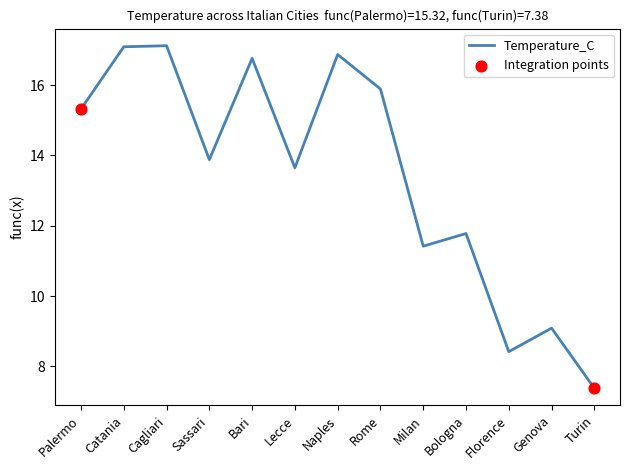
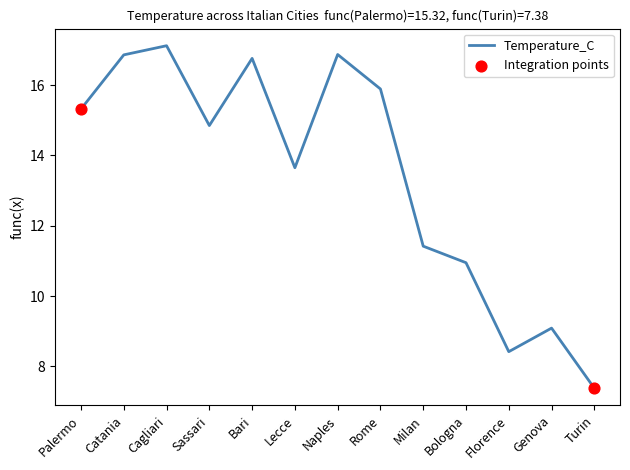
  {
    "Temperature_C": {
-     "Catania": 17.1,
+     "Catania": 16.9,
      "Cagliari": 17.1,
-     "Sassari": 13.9,
+     "Sassari": 14.9,
      "Bari": 16.8,
      "Lecce": 13.7,
      "Naples": 16.9,
      "Rome": 15.9,
      "Milan": 11.4,
-     "Bologna": 11.8,
+     "Bologna": 11.0,
      "Florence": 8.4,
      "Genova": 9.1
    }
  }
